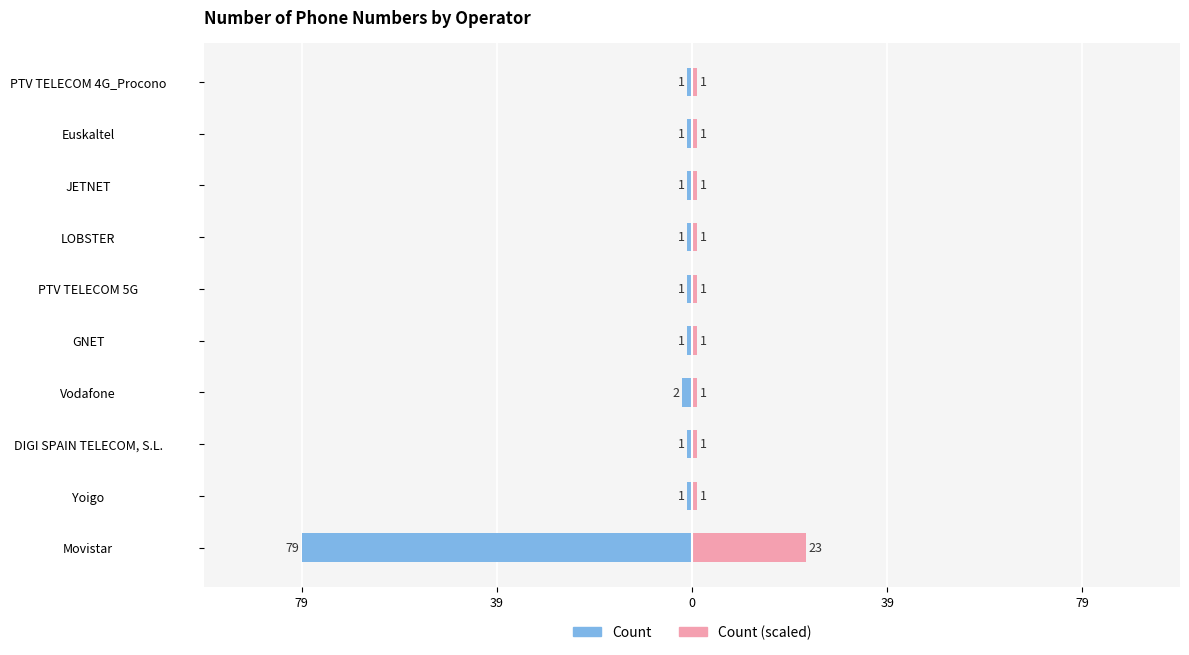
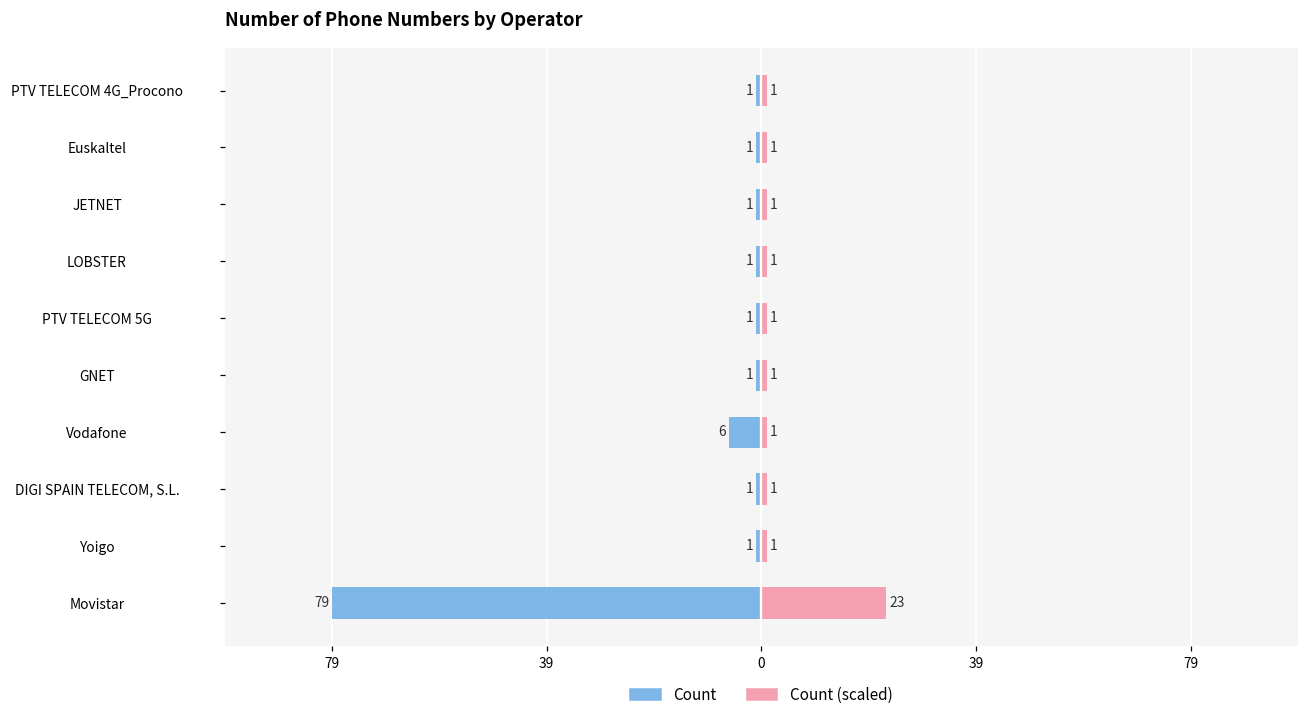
  {
    "Count": {
-     "Vodafone": 2
+     "Vodafone": 6
    },
    "Count (scaled)": {
      "PTV TELECOM 4G_Procono": 1,
      "Euskaltel": 1,
      "JETNET": 1,
      "LOBSTER": 1,
      "PTV TELECOM 5G": 1,
      "GNET": 1,
      "Vodafone": 1,
      "DIGI SPAIN TELECOM, S.L.": 1,
      "Yoigo": 1,
      "Movistar": 23
    }
  }
